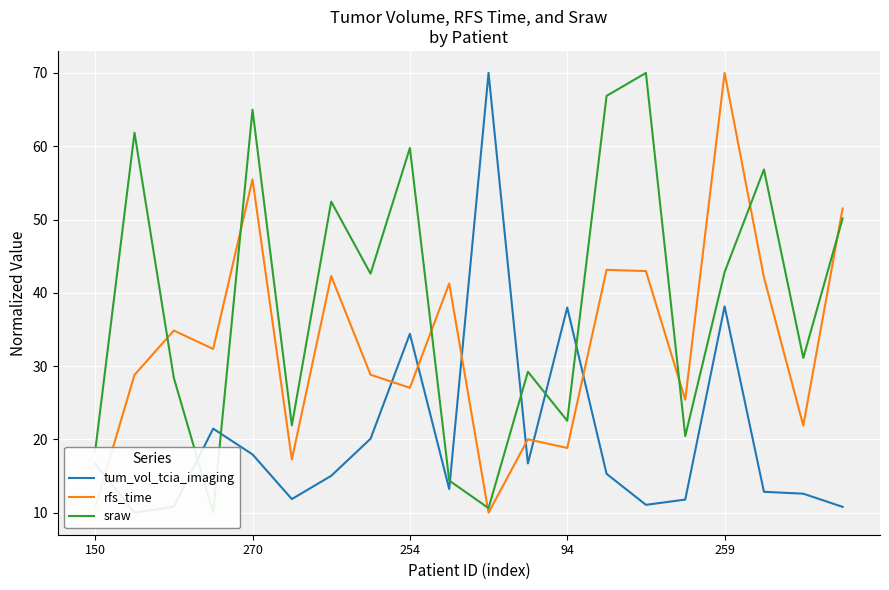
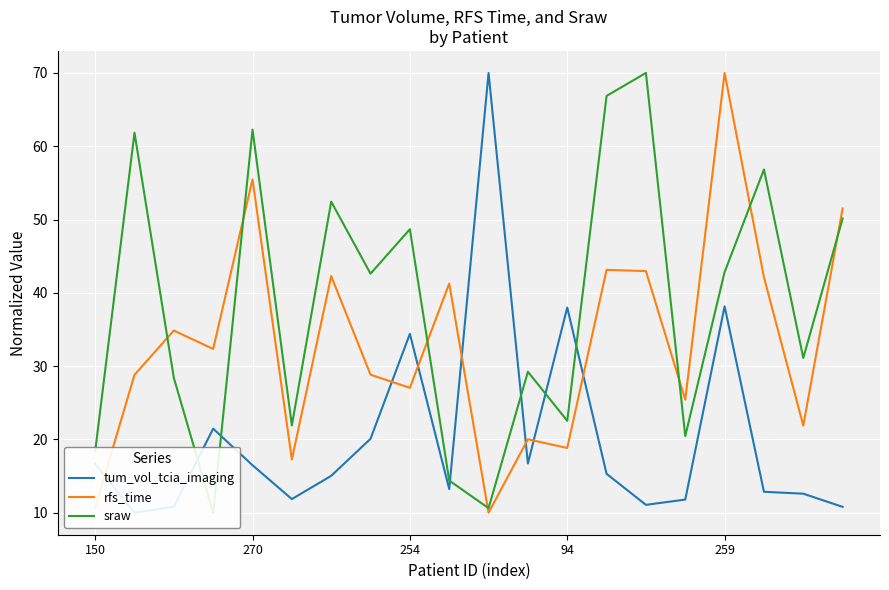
  {
    "tum_vol_tcia_imaging": {
-     "270": 18,
+     "270": 16,
      "254": 34,
      "94": 38,
      "259": 38
    },
    "rfs_time": {
      "270": 55,
      "254": 27,
      "94": 19,
      "259": 70
    },
    "sraw": {
-     "270": 65,
-     "254": 60,
+     "270": 62,
+     "254": 49,
      "94": 23,
      "259": 43
    }
  }
